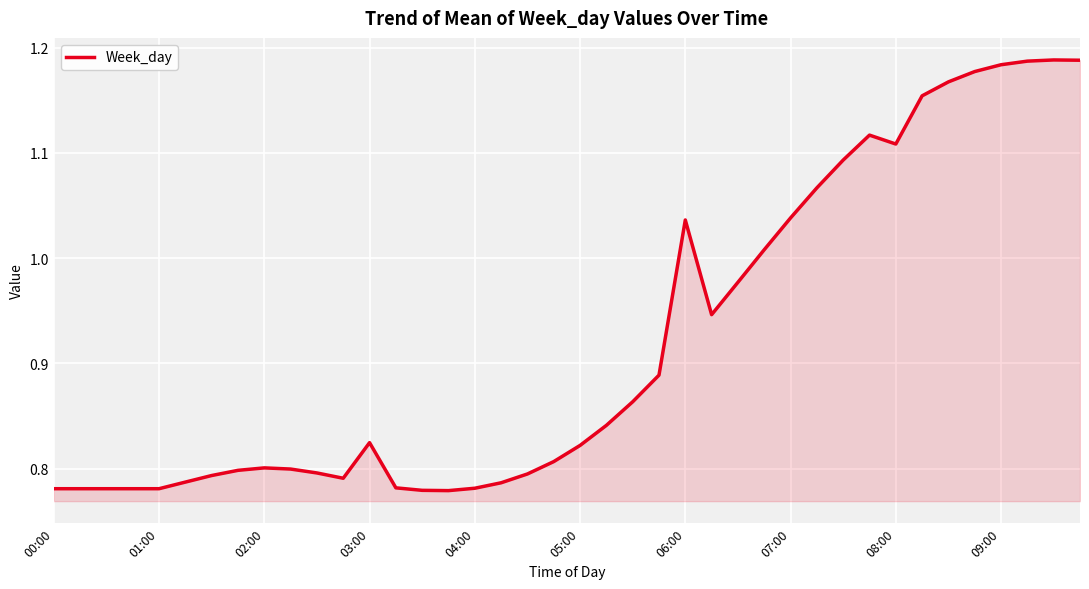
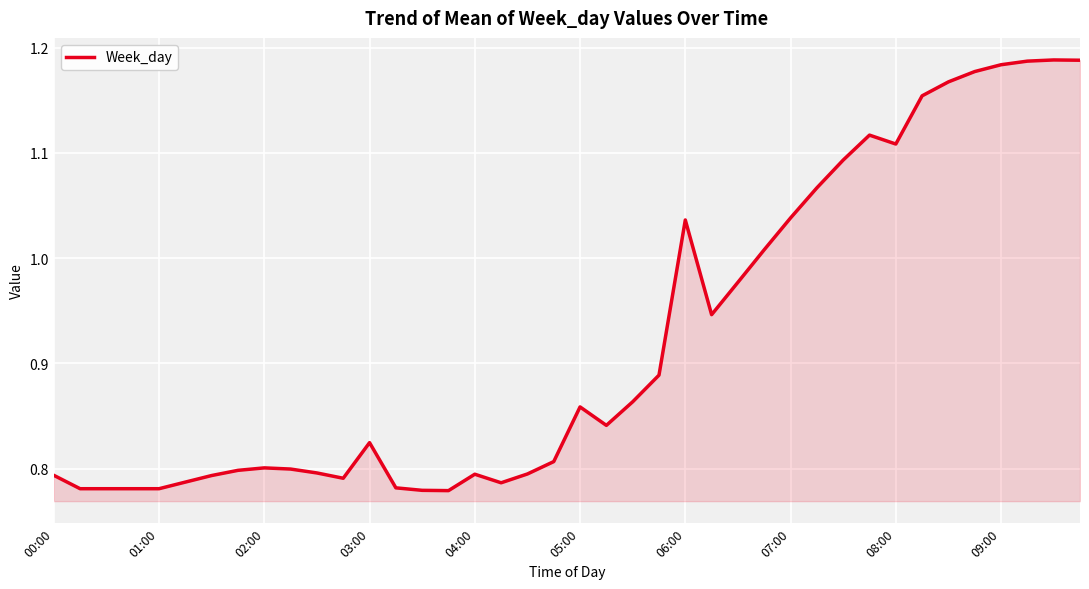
  {
-   "00:00": 0.781,
+   "00:00": 0.794,
    "01:00": 0.781,
    "02:00": 0.801,
    "03:00": 0.825,
-   "04:00": 0.781,
-   "05:00": 0.822,
+   "04:00": 0.795,
+   "05:00": 0.859,
    "06:00": 1.036,
    "07:00": 1.038,
    "08:00": 1.108,
    "09:00": 1.184
  }
